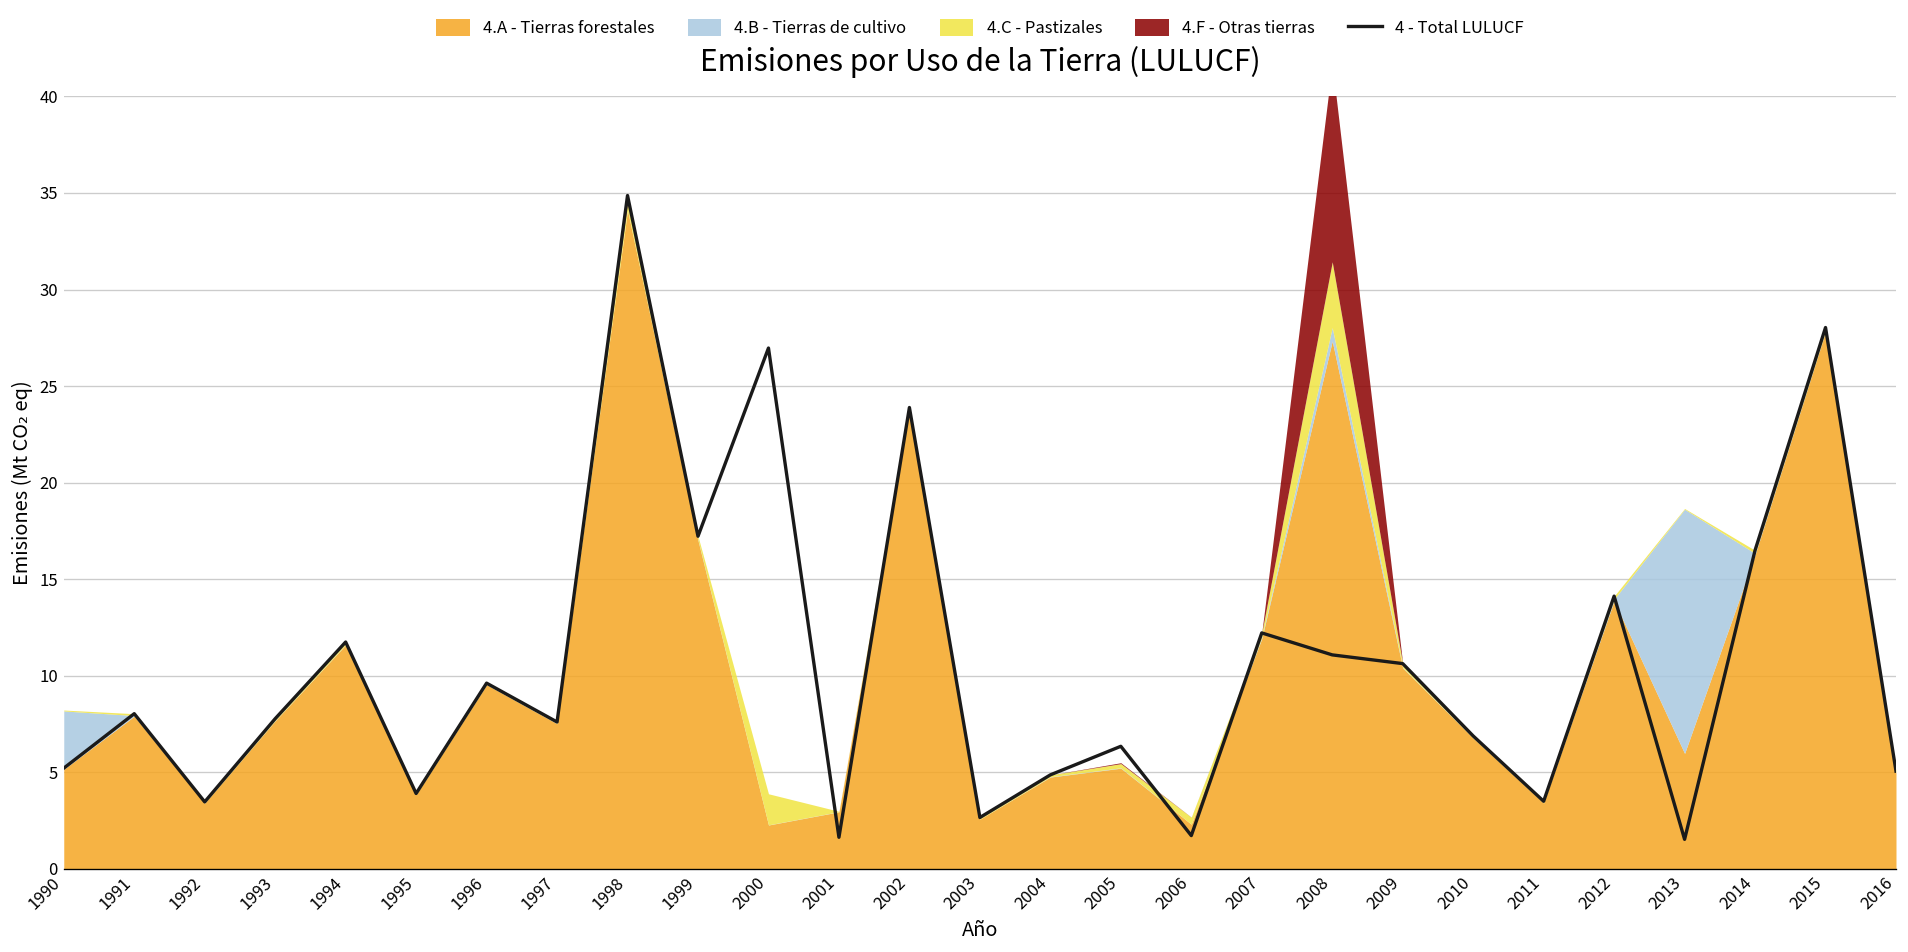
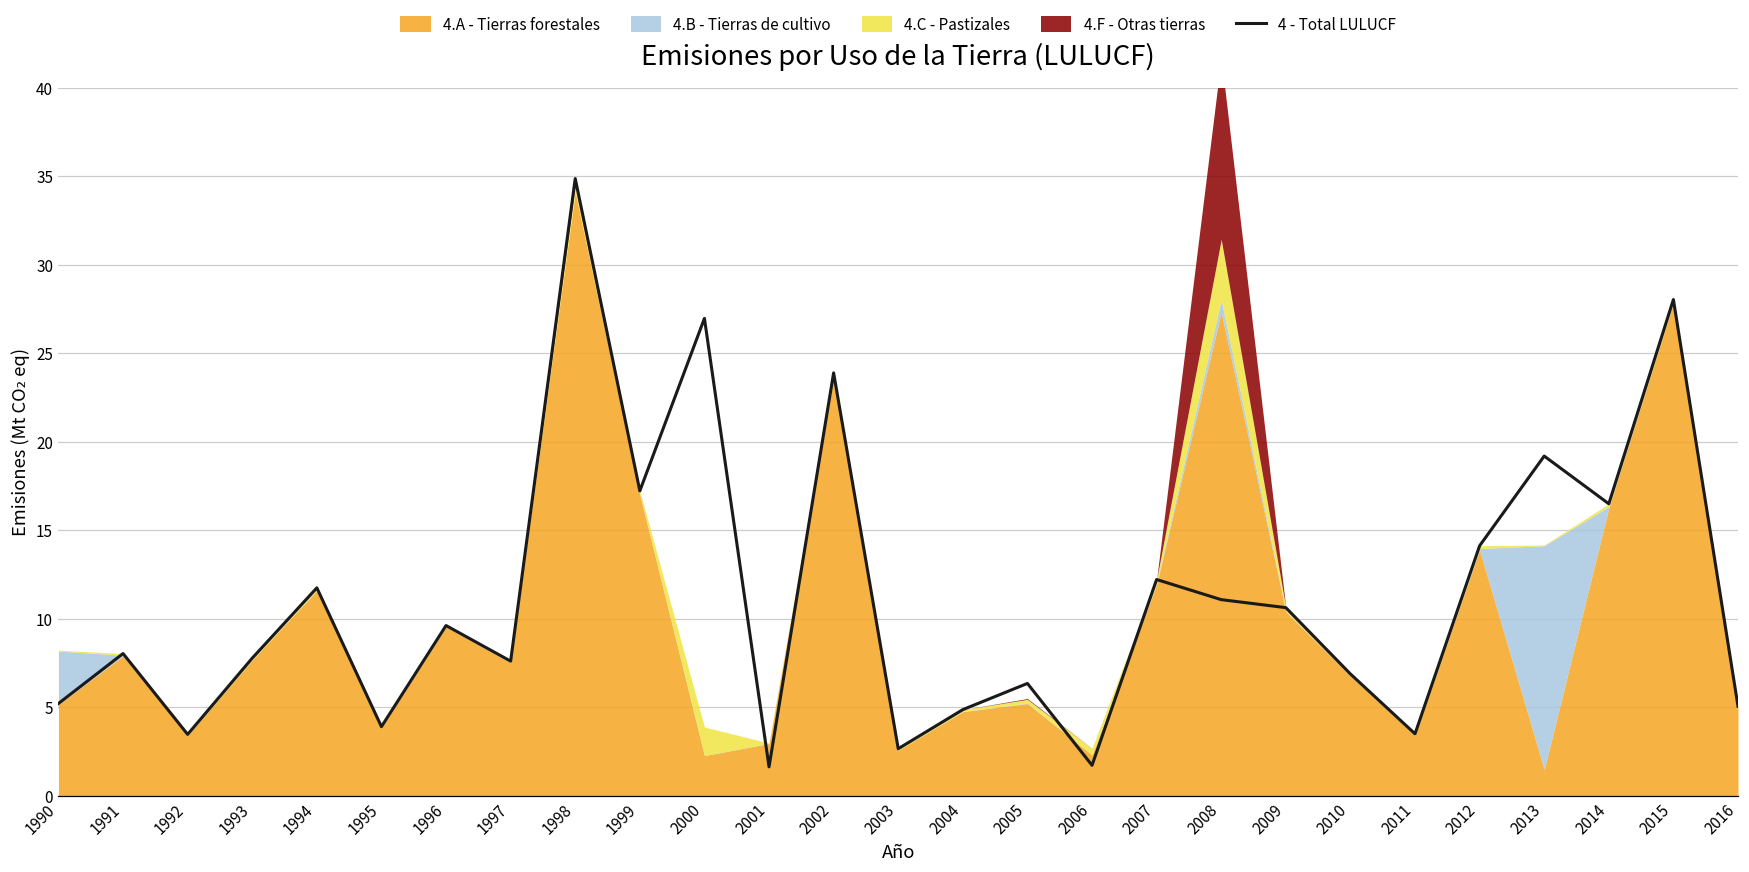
  {
    "4 - Total LULUCF": {
      "2000": 27.0,
      "2001": 1.6,
      "2005": 6.3,
      "2006": 1.7,
      "2008": 11.1,
-     "2013": 1.5
+     "2013": 19.2
    },
    "4.A - Tierras forestales": {
      "2008": 27.3,
-     "2013": 6.0
+     "2013": 1.5
    },
    "4.B - Tierras de cultivo": {
      "2008": 0.7
    },
    "4.C - Pastizales": {
      "1998": 0.4,
      "2008": 3.4
    }
  }
